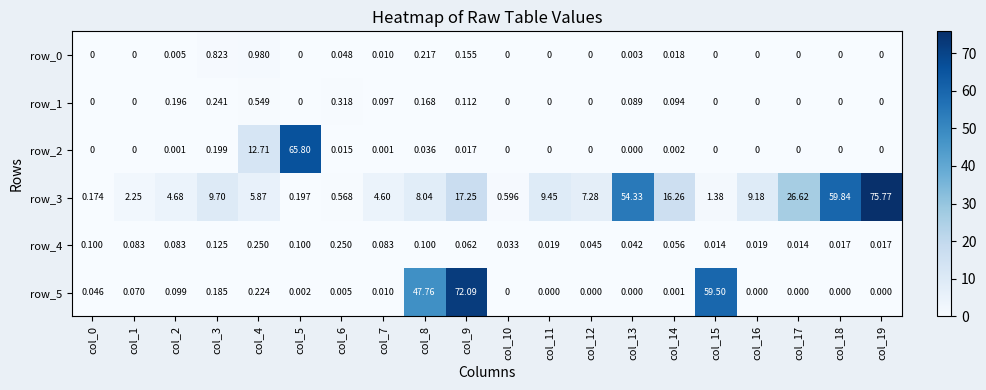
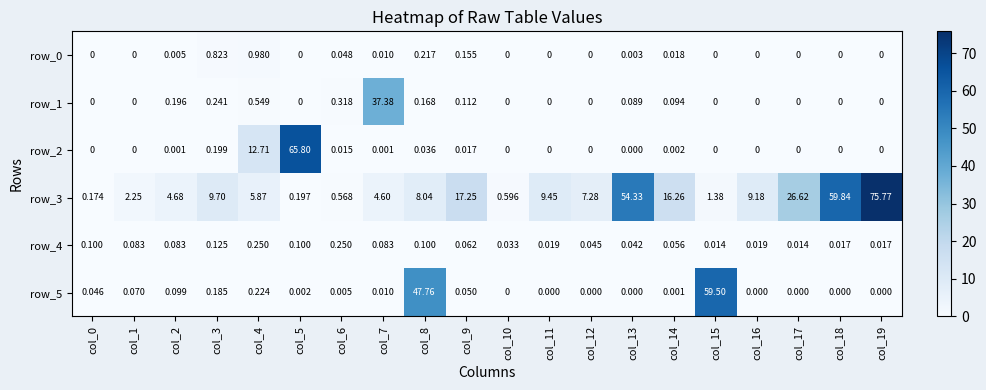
  {
    "row_0": {
      "col_0": 0,
      "col_1": 0,
      "col_2": 0.005,
      "col_3": 0.823,
      "col_4": 0.980,
      "col_5": 0,
      "col_6": 0.048,
      "col_7": 0.010,
      "col_8": 0.217,
      "col_9": 0.155,
      "col_10": 0,
      "col_11": 0,
      "col_12": 0,
      "col_13": 0.003,
      "col_14": 0.018,
      "col_15": 0,
      "col_16": 0,
      "col_17": 0,
      "col_18": 0,
      "col_19": 0
    },
    "row_1": {
      "col_0": 0,
      "col_1": 0,
      "col_2": 0.196,
      "col_3": 0.241,
      "col_4": 0.549,
      "col_5": 0,
      "col_6": 0.318,
-     "col_7": 0.097,
+     "col_7": 37.38,
      "col_8": 0.168,
      "col_9": 0.112,
      "col_10": 0,
      "col_11": 0,
      "col_12": 0,
      "col_13": 0.089,
      "col_14": 0.094,
      "col_15": 0,
      "col_16": 0,
      "col_17": 0,
      "col_18": 0,
      "col_19": 0
    },
    "row_2": {
      "col_0": 0,
      "col_1": 0,
      "col_2": 0.001,
      "col_3": 0.199,
      "col_4": 12.71,
      "col_5": 65.80,
      "col_6": 0.015,
      "col_7": 0.001,
      "col_8": 0.036,
      "col_9": 0.017,
      "col_10": 0,
      "col_11": 0,
      "col_12": 0,
      "col_13": 0.000,
      "col_14": 0.002,
      "col_15": 0,
      "col_16": 0,
      "col_17": 0,
      "col_18": 0,
      "col_19": 0
    },
    "row_3": {
      "col_0": 0.174,
      "col_1": 2.25,
      "col_2": 4.68,
      "col_3": 9.70,
      "col_4": 5.87,
      "col_5": 0.197,
      "col_6": 0.568,
      "col_7": 4.60,
      "col_8": 8.04,
      "col_9": 17.25,
      "col_10": 0.596,
      "col_11": 9.45,
      "col_12": 7.28,
      "col_13": 54.33,
      "col_14": 16.26,
      "col_15": 1.38,
      "col_16": 9.18,
      "col_17": 26.62,
      "col_18": 59.84,
      "col_19": 75.77
    },
    "row_4": {
      "col_0": 0.100,
      "col_1": 0.083,
      "col_2": 0.083,
      "col_3": 0.125,
      "col_4": 0.250,
      "col_5": 0.100,
      "col_6": 0.250,
      "col_7": 0.083,
      "col_8": 0.100,
      "col_9": 0.062,
      "col_10": 0.033,
      "col_11": 0.019,
      "col_12": 0.045,
      "col_13": 0.042,
      "col_14": 0.056,
      "col_15": 0.014,
      "col_16": 0.019,
      "col_17": 0.014,
      "col_18": 0.017,
      "col_19": 0.017
    },
    "row_5": {
      "col_0": 0.046,
      "col_1": 0.070,
      "col_2": 0.099,
      "col_3": 0.185,
      "col_4": 0.224,
      "col_5": 0.002,
      "col_6": 0.005,
      "col_7": 0.010,
      "col_8": 47.76,
-     "col_9": 72.09,
+     "col_9": 0.050,
      "col_10": 0,
      "col_11": 0.000,
      "col_12": 0.000,
      "col_13": 0.000,
      "col_14": 0.001,
      "col_15": 59.50,
      "col_16": 0.000,
      "col_17": 0.000,
      "col_18": 0.000,
      "col_19": 0.000
    }
  }
